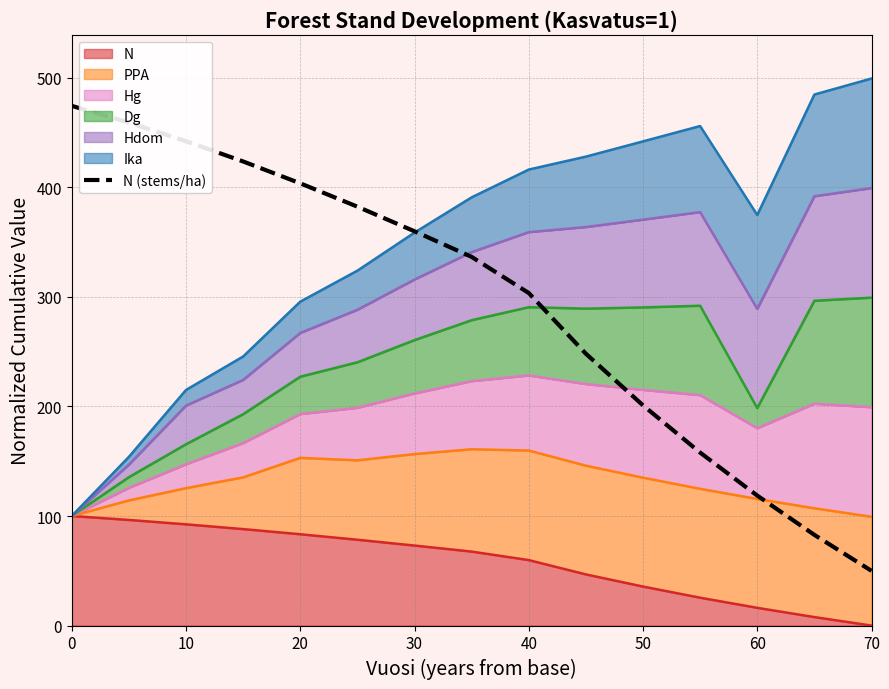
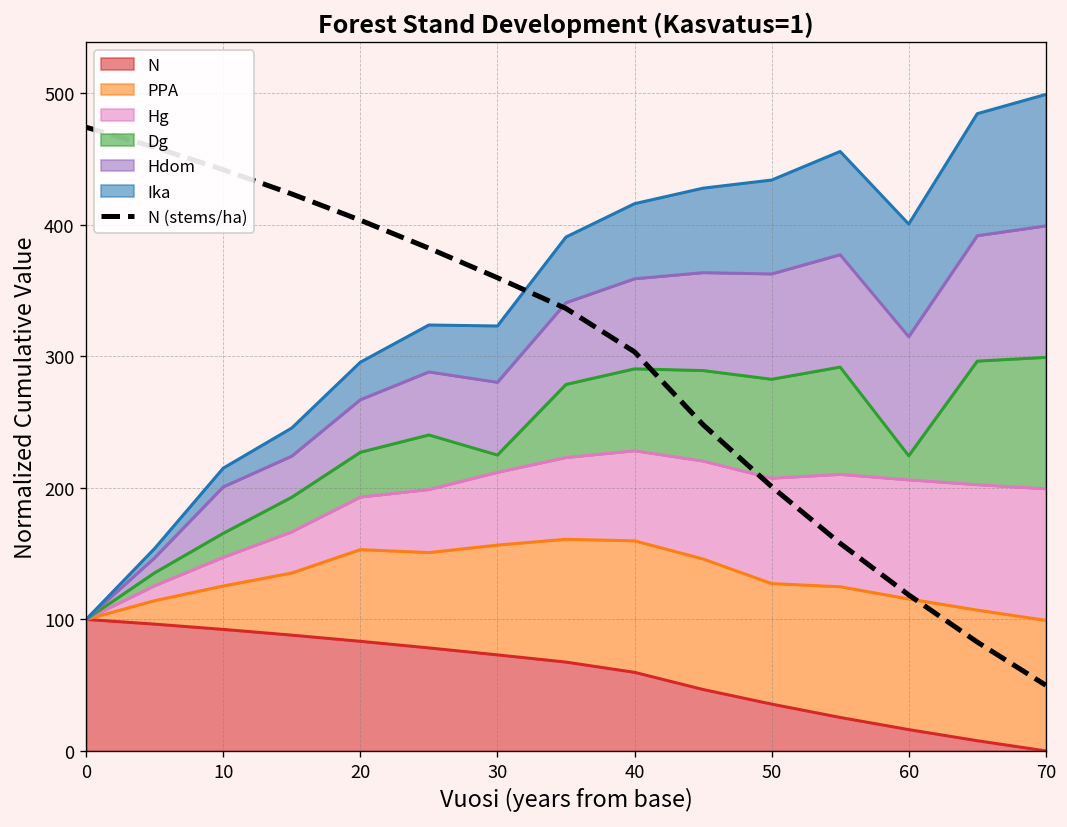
  {
    "N": {
      "10": 92,
      "20": 83,
      "30": 73,
      "40": 60,
      "50": 36,
      "60": 16,
      "70": 0
    },
    "PPA": {
      "10": 33,
      "20": 70,
      "30": 83,
      "40": 100,
-     "50": 99,
+     "50": 92,
      "60": 99,
      "70": 99
    },
    "Hg": {
      "10": 22,
      "20": 40,
      "30": 55,
      "40": 68,
      "50": 80,
-     "60": 65,
+     "60": 91,
      "70": 100
    },
    "Dg": {
      "10": 18,
      "20": 34,
-     "30": 49,
+     "30": 13,
      "40": 62,
      "50": 75,
      "60": 18,
      "70": 100
    },
    "Hdom": {
      "10": 35,
      "20": 40,
      "30": 55,
      "40": 68,
      "50": 80,
      "60": 91,
      "70": 100
    },
    "Ika": {
      "10": 14,
      "20": 29,
      "40": 57,
      "50": 71,
      "60": 86,
      "70": 100
    },
    "N (stems/ha)": {
      "0": 474,
      "20": 404,
      "40": 304,
      "50": 201,
      "60": 119,
      "70": 50
    }
  }
